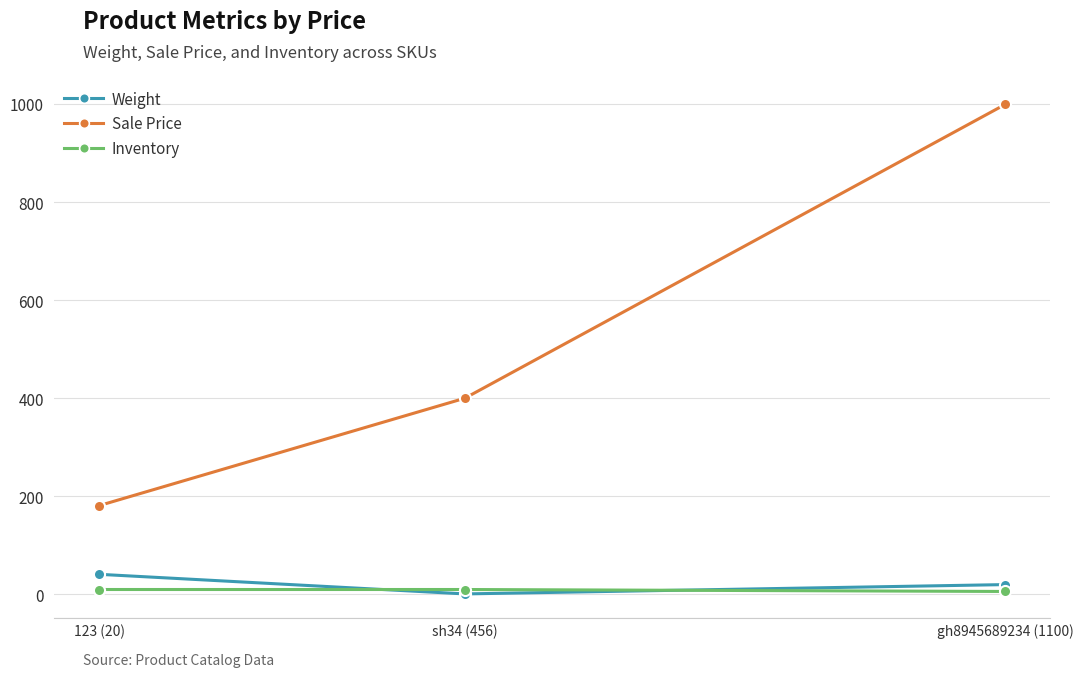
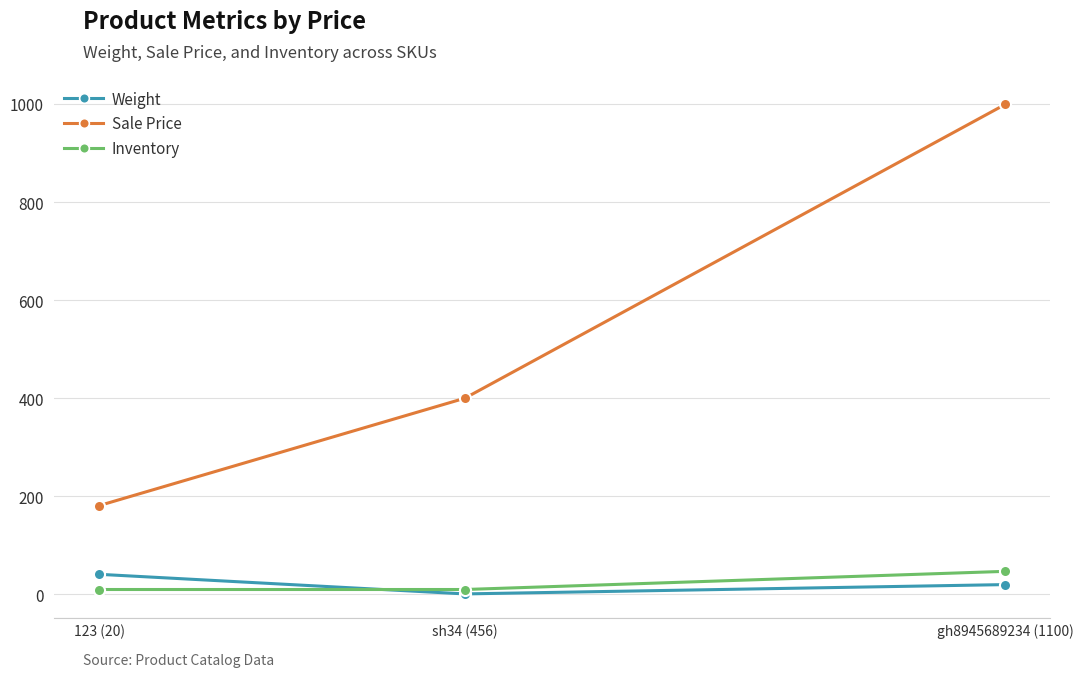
  {
    "Weight": {
      "123 (20)": 40,
      "sh34 (456)": 0,
      "gh8945689234 (1100)": 20
    },
    "Sale Price": {
      "123 (20)": 180,
      "sh34 (456)": 400,
      "gh8945689234 (1100)": 1000
    },
    "Inventory": {
      "123 (20)": 10,
      "sh34 (456)": 10,
-     "gh8945689234 (1100)": 10
+     "gh8945689234 (1100)": 50
    }
  }
